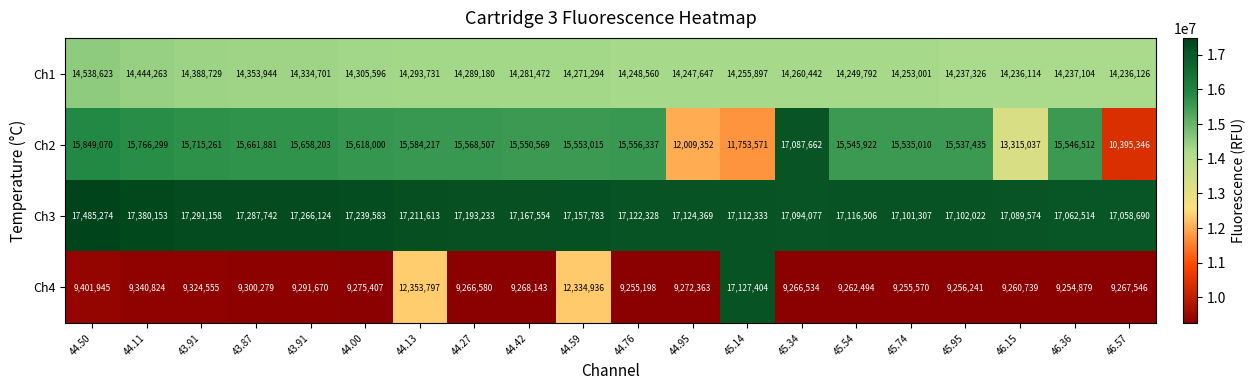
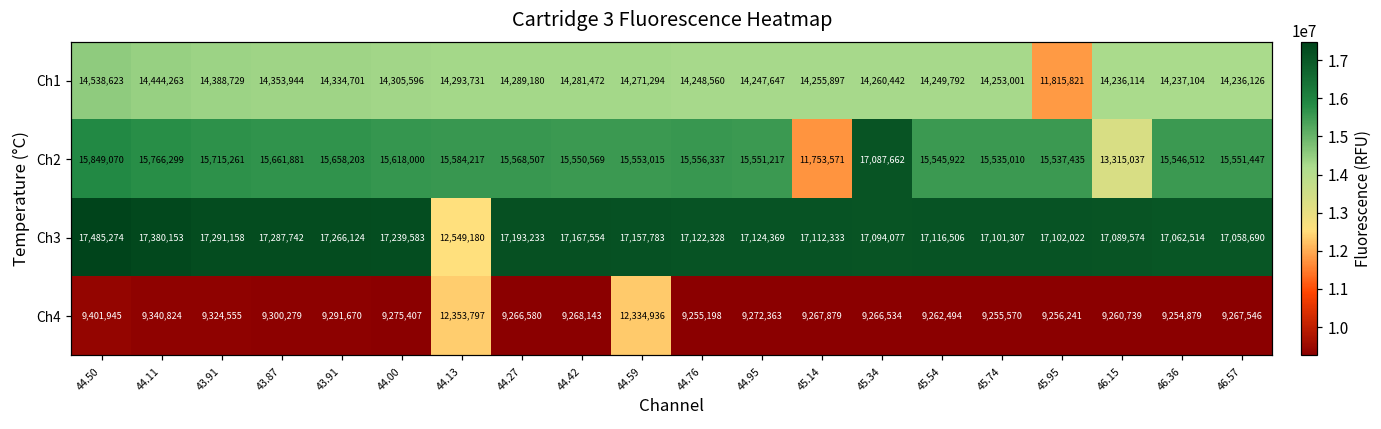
  {
    "Ch1": {
      "44.50": "14,538,623",
      "44.11": "14,444,263",
      "43.87": "14,353,944",
      "44.00": "14,305,596",
      "44.13": "14,293,731",
      "44.27": "14,289,180",
      "44.42": "14,281,472",
      "44.59": "14,271,294",
      "44.76": "14,248,560",
      "44.95": "14,247,647",
      "45.14": "14,255,897",
      "45.34": "14,260,442",
      "45.54": "14,249,792",
      "45.74": "14,253,001",
-     "45.95": "14,237,326",
+     "45.95": "11,815,821",
      "46.15": "14,236,114",
      "46.36": "14,237,104",
      "46.57": "14,236,126"
    },
    "Ch2": {
      "44.50": "15,849,070",
      "44.11": "15,766,299",
      "43.87": "15,661,881",
      "44.00": "15,618,000",
      "44.13": "15,584,217",
      "44.27": "15,568,507",
      "44.42": "15,550,569",
      "44.59": "15,553,015",
      "44.76": "15,556,337",
-     "44.95": "12,009,352",
+     "44.95": "15,551,217",
      "45.14": "11,753,571",
      "45.34": "17,087,662",
      "45.54": "15,545,922",
      "45.74": "15,535,010",
      "45.95": "15,537,435",
      "46.15": "13,315,037",
      "46.36": "15,546,512",
-     "46.57": "10,395,346"
+     "46.57": "15,551,447"
    },
    "Ch3": {
      "44.50": "17,485,274",
      "44.11": "17,380,153",
      "43.87": "17,287,742",
      "44.00": "17,239,583",
-     "44.13": "17,211,613",
+     "44.13": "12,549,180",
      "44.27": "17,193,233",
      "44.42": "17,167,554",
      "44.59": "17,157,783",
      "44.76": "17,122,328",
      "44.95": "17,124,369",
      "45.14": "17,112,333",
      "45.34": "17,094,077",
      "45.54": "17,116,506",
      "45.74": "17,101,307",
      "45.95": "17,102,022",
      "46.15": "17,089,574",
      "46.36": "17,062,514",
      "46.57": "17,058,690"
    },
    "Ch4": {
      "44.50": "9,401,945",
      "44.11": "9,340,824",
      "43.87": "9,300,279",
      "44.00": "9,275,407",
      "44.13": "12,353,797",
      "44.27": "9,266,580",
      "44.42": "9,268,143",
      "44.59": "12,334,936",
      "44.76": "9,255,198",
      "44.95": "9,272,363",
-     "45.14": "17,127,404",
+     "45.14": "9,267,879",
      "45.34": "9,266,534",
      "45.54": "9,262,494",
      "45.74": "9,255,570",
      "45.95": "9,256,241",
      "46.15": "9,260,739",
      "46.36": "9,254,879",
      "46.57": "9,267,546"
    }
  }
